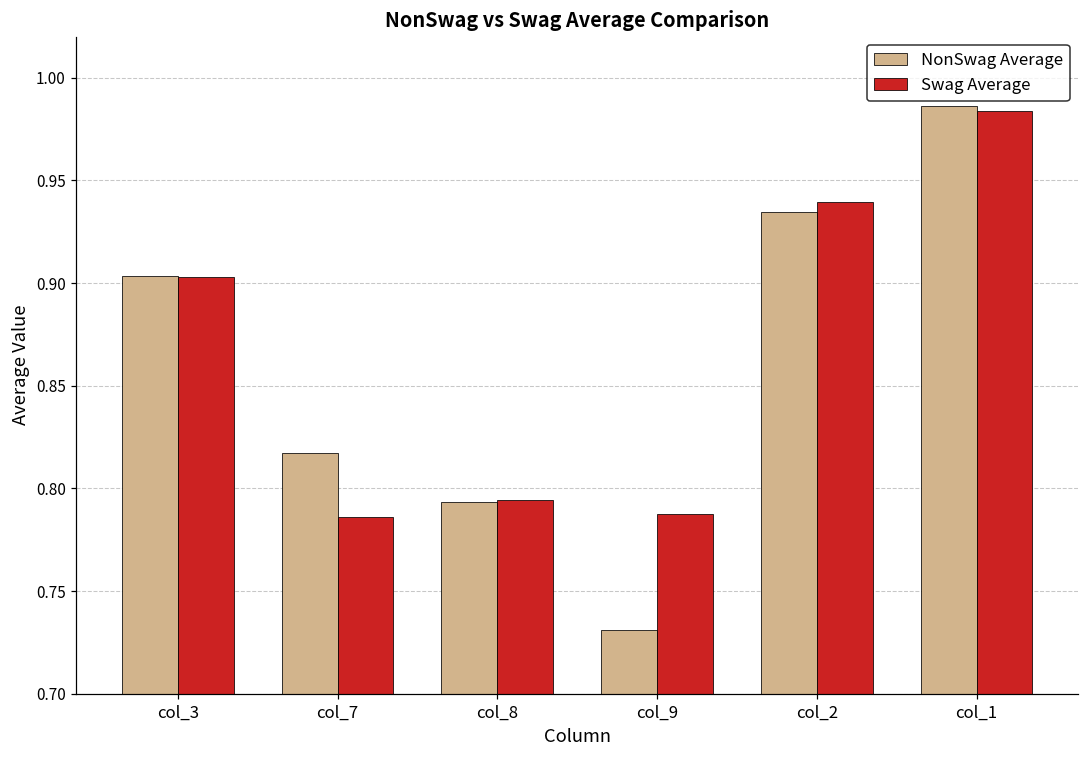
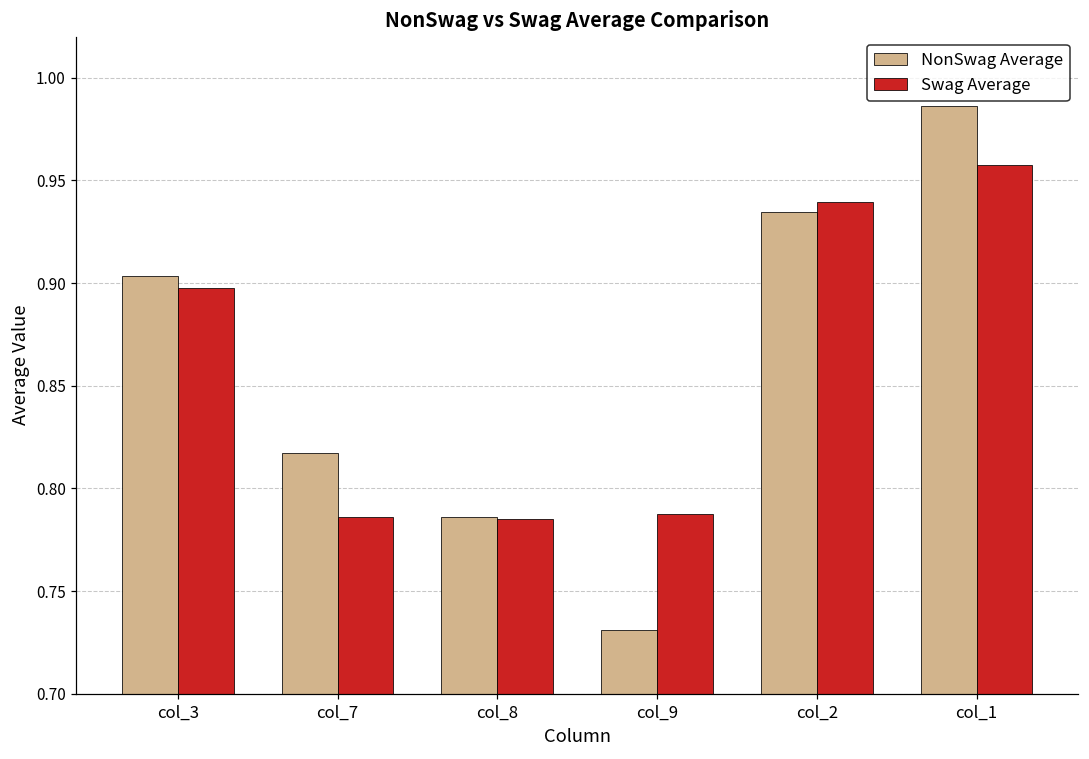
  {
    "NonSwag Average": {
      "col_3": 0.903,
      "col_7": 0.817,
-     "col_8": 0.793,
+     "col_8": 0.786,
      "col_9": 0.731,
      "col_2": 0.935,
      "col_1": 0.986
    },
    "Swag Average": {
-     "col_3": 0.903,
+     "col_3": 0.898,
      "col_7": 0.786,
-     "col_8": 0.794,
+     "col_8": 0.785,
      "col_9": 0.788,
      "col_2": 0.939,
-     "col_1": 0.984
+     "col_1": 0.958
    }
  }
